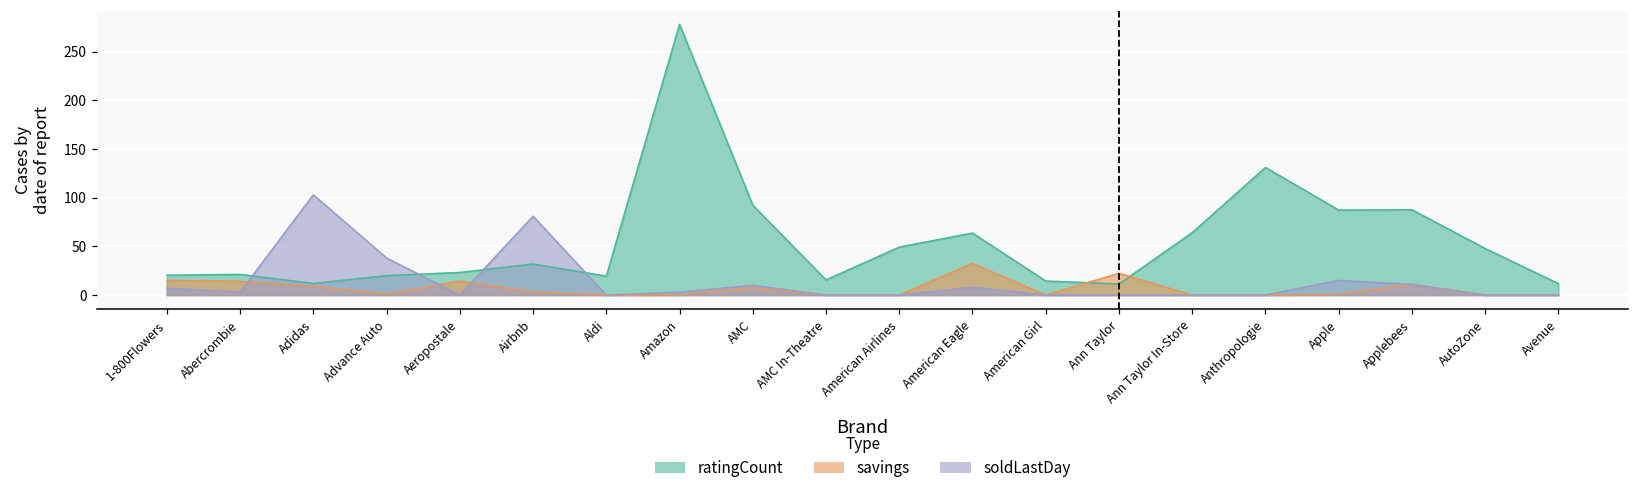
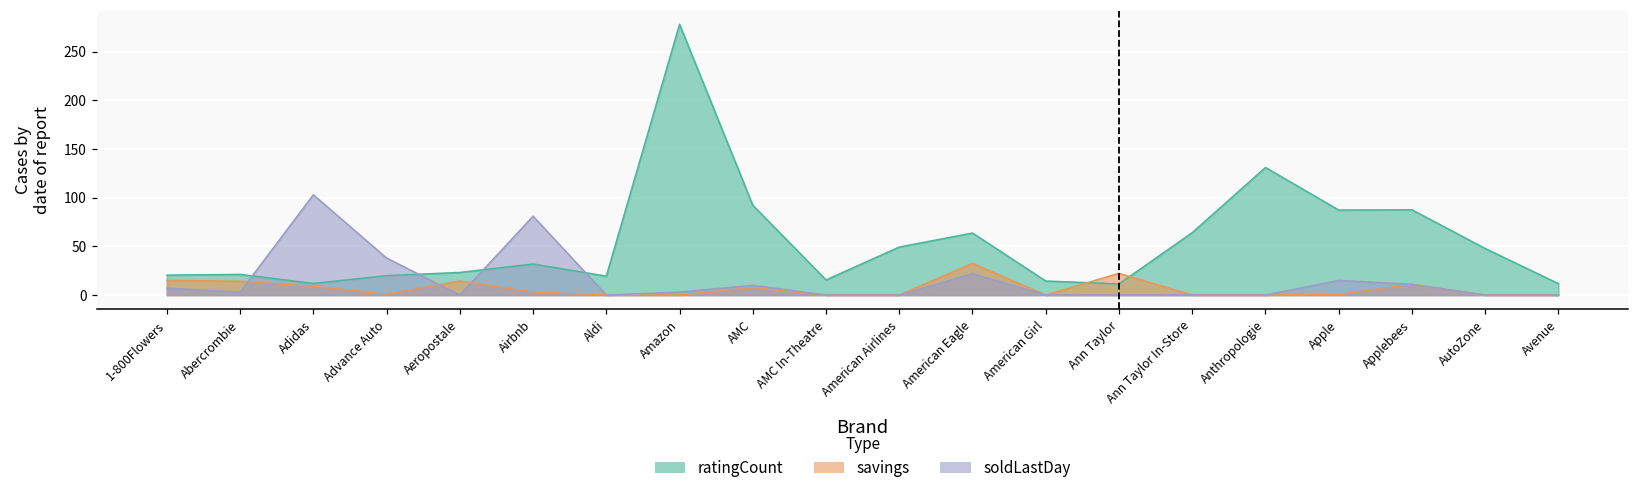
  {
    "ratingCount": {
      "1-800Flowers": 20,
      "Abercrombie": 20,
      "Advance Auto": 20,
      "Aeropostale": 20,
      "Airbnb": 30,
      "Aldi": 20,
      "Amazon": 280,
      "AMC": 90,
      "AMC In-Theatre": 20,
      "American Airlines": 50,
      "American Eagle": 60,
      "American Girl": 10,
      "Ann Taylor": 10,
      "Ann Taylor In-Store": 60,
      "Anthropologie": 130,
      "Apple": 90,
      "Applebees": 90,
      "AutoZone": 50,
      "Avenue": 10
    },
    "savings": {
      "1-800Flowers": 20,
      "Abercrombie": 10,
      "Advance Auto": 0,
      "Aeropostale": 10,
      "Airbnb": 0,
      "Amazon": 0,
      "American Eagle": 30,
      "Ann Taylor": 20,
      "Apple": 0
    },
    "soldLastDay": {
      "1-800Flowers": 10,
      "Abercrombie": 0,
      "Adidas": 100,
      "Advance Auto": 40,
      "Aeropostale": 0,
      "Airbnb": 80,
      "Amazon": 0,
-     "American Eagle": 10,
+     "American Eagle": 20,
      "Ann Taylor": 0,
      "Apple": 20
    }
  }
